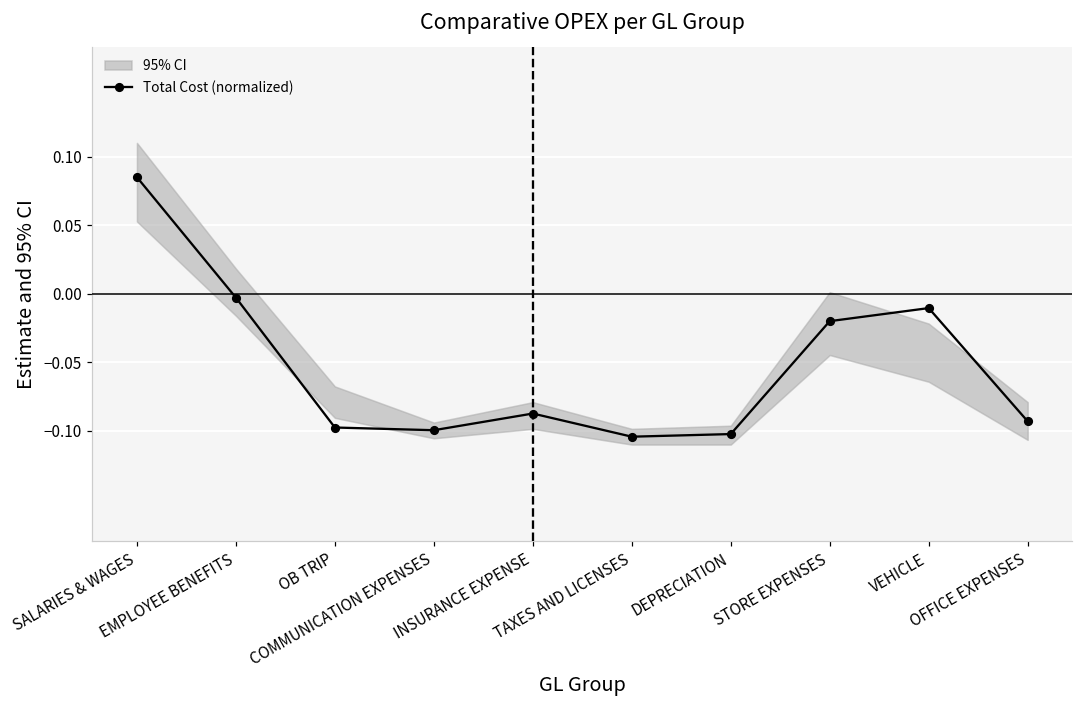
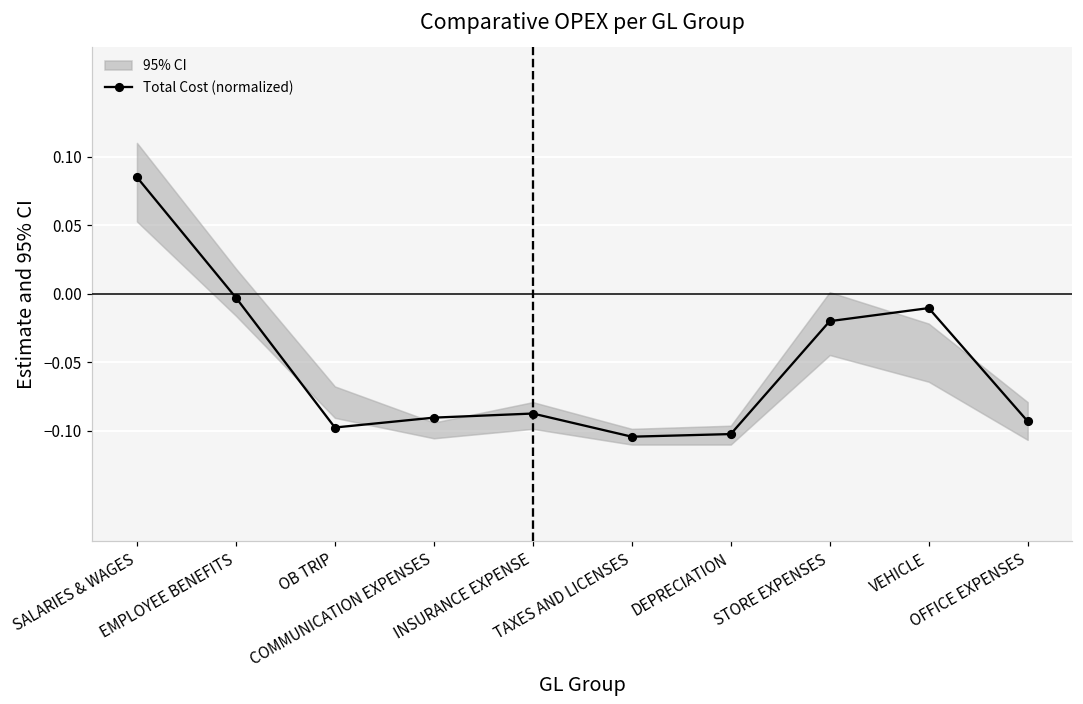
  {
    "Total Cost (normalized)": {
      "SALARIES & WAGES": 0.085,
      "EMPLOYEE BENEFITS": -0.003,
      "OB TRIP": -0.098,
-     "COMMUNICATION EXPENSES": -0.100,
+     "COMMUNICATION EXPENSES": -0.090,
      "INSURANCE EXPENSE": -0.087,
      "TAXES AND LICENSES": -0.104,
      "DEPRECIATION": -0.102,
      "STORE EXPENSES": -0.020,
      "VEHICLE": -0.010,
      "OFFICE EXPENSES": -0.093
    }
  }
